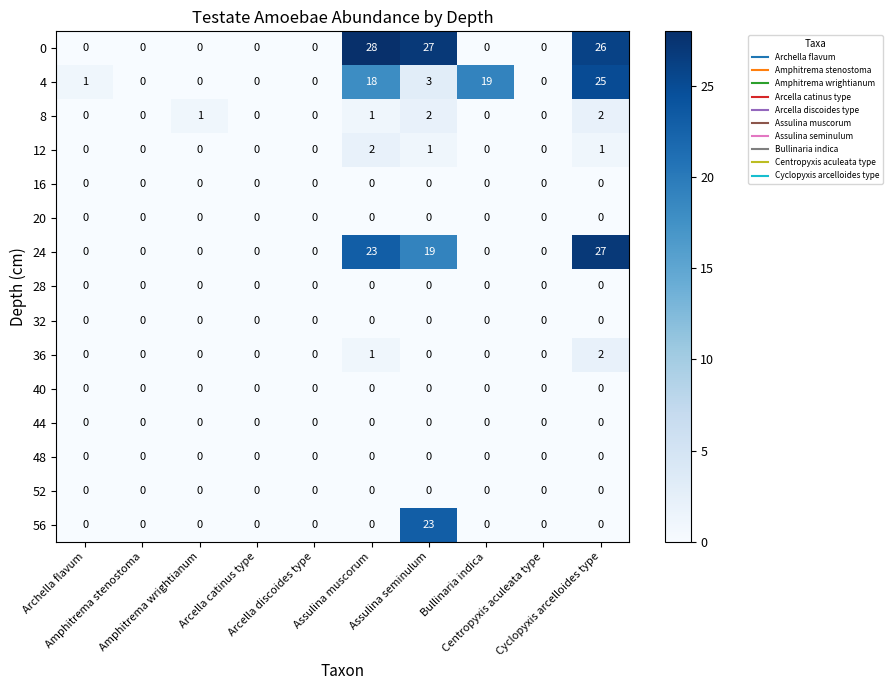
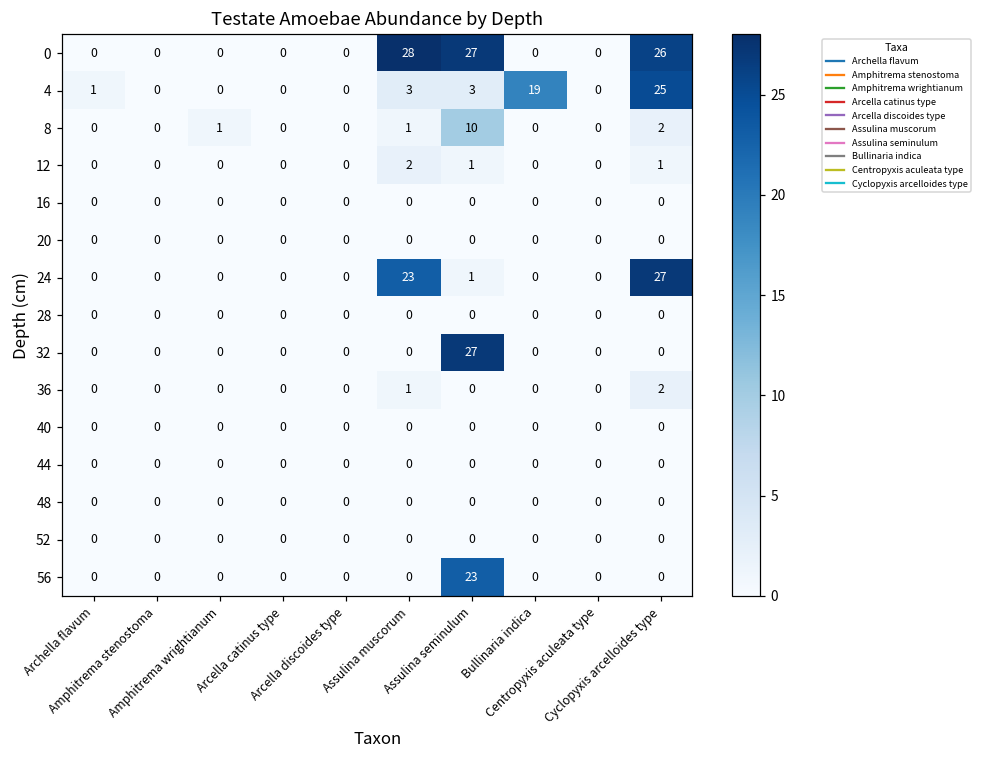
  {
    "0": {
      "Archella flavum": 0,
      "Amphitrema stenostoma": 0,
      "Amphitrema wrightianum": 0,
      "Arcella catinus type": 0,
      "Arcella discoides type": 0,
      "Assulina muscorum": 28,
      "Assulina seminulum": 27,
      "Bullinaria indica": 0,
      "Centropyxis aculeata type": 0,
      "Cyclopyxis arcelloides type": 26
    },
    "4": {
      "Archella flavum": 1,
      "Amphitrema stenostoma": 0,
      "Amphitrema wrightianum": 0,
      "Arcella catinus type": 0,
      "Arcella discoides type": 0,
-     "Assulina muscorum": 18,
+     "Assulina muscorum": 3,
      "Assulina seminulum": 3,
      "Bullinaria indica": 19,
      "Centropyxis aculeata type": 0,
      "Cyclopyxis arcelloides type": 25
    },
    "8": {
      "Archella flavum": 0,
      "Amphitrema stenostoma": 0,
      "Amphitrema wrightianum": 1,
      "Arcella catinus type": 0,
      "Arcella discoides type": 0,
      "Assulina muscorum": 1,
-     "Assulina seminulum": 2,
+     "Assulina seminulum": 10,
      "Bullinaria indica": 0,
      "Centropyxis aculeata type": 0,
      "Cyclopyxis arcelloides type": 2
    },
    "12": {
      "Archella flavum": 0,
      "Amphitrema stenostoma": 0,
      "Amphitrema wrightianum": 0,
      "Arcella catinus type": 0,
      "Arcella discoides type": 0,
      "Assulina muscorum": 2,
      "Assulina seminulum": 1,
      "Bullinaria indica": 0,
      "Centropyxis aculeata type": 0,
      "Cyclopyxis arcelloides type": 1
    },
    "16": {
      "Archella flavum": 0,
      "Amphitrema stenostoma": 0,
      "Amphitrema wrightianum": 0,
      "Arcella catinus type": 0,
      "Arcella discoides type": 0,
      "Assulina muscorum": 0,
      "Assulina seminulum": 0,
      "Bullinaria indica": 0,
      "Centropyxis aculeata type": 0,
      "Cyclopyxis arcelloides type": 0
    },
    "20": {
      "Archella flavum": 0,
      "Amphitrema stenostoma": 0,
      "Amphitrema wrightianum": 0,
      "Arcella catinus type": 0,
      "Arcella discoides type": 0,
      "Assulina muscorum": 0,
      "Assulina seminulum": 0,
      "Bullinaria indica": 0,
      "Centropyxis aculeata type": 0,
      "Cyclopyxis arcelloides type": 0
    },
    "24": {
      "Archella flavum": 0,
      "Amphitrema stenostoma": 0,
      "Amphitrema wrightianum": 0,
      "Arcella catinus type": 0,
      "Arcella discoides type": 0,
      "Assulina muscorum": 23,
-     "Assulina seminulum": 19,
+     "Assulina seminulum": 1,
      "Bullinaria indica": 0,
      "Centropyxis aculeata type": 0,
      "Cyclopyxis arcelloides type": 27
    },
    "28": {
      "Archella flavum": 0,
      "Amphitrema stenostoma": 0,
      "Amphitrema wrightianum": 0,
      "Arcella catinus type": 0,
      "Arcella discoides type": 0,
      "Assulina muscorum": 0,
      "Assulina seminulum": 0,
      "Bullinaria indica": 0,
      "Centropyxis aculeata type": 0,
      "Cyclopyxis arcelloides type": 0
    },
    "32": {
      "Archella flavum": 0,
      "Amphitrema stenostoma": 0,
      "Amphitrema wrightianum": 0,
      "Arcella catinus type": 0,
      "Arcella discoides type": 0,
      "Assulina muscorum": 0,
-     "Assulina seminulum": 0,
+     "Assulina seminulum": 27,
      "Bullinaria indica": 0,
      "Centropyxis aculeata type": 0,
      "Cyclopyxis arcelloides type": 0
    },
    "36": {
      "Archella flavum": 0,
      "Amphitrema stenostoma": 0,
      "Amphitrema wrightianum": 0,
      "Arcella catinus type": 0,
      "Arcella discoides type": 0,
      "Assulina muscorum": 1,
      "Assulina seminulum": 0,
      "Bullinaria indica": 0,
      "Centropyxis aculeata type": 0,
      "Cyclopyxis arcelloides type": 2
    },
    "40": {
      "Archella flavum": 0,
      "Amphitrema stenostoma": 0,
      "Amphitrema wrightianum": 0,
      "Arcella catinus type": 0,
      "Arcella discoides type": 0,
      "Assulina muscorum": 0,
      "Assulina seminulum": 0,
      "Bullinaria indica": 0,
      "Centropyxis aculeata type": 0,
      "Cyclopyxis arcelloides type": 0
    },
    "44": {
      "Archella flavum": 0,
      "Amphitrema stenostoma": 0,
      "Amphitrema wrightianum": 0,
      "Arcella catinus type": 0,
      "Arcella discoides type": 0,
      "Assulina muscorum": 0,
      "Assulina seminulum": 0,
      "Bullinaria indica": 0,
      "Centropyxis aculeata type": 0,
      "Cyclopyxis arcelloides type": 0
    },
    "48": {
      "Archella flavum": 0,
      "Amphitrema stenostoma": 0,
      "Amphitrema wrightianum": 0,
      "Arcella catinus type": 0,
      "Arcella discoides type": 0,
      "Assulina muscorum": 0,
      "Assulina seminulum": 0,
      "Bullinaria indica": 0,
      "Centropyxis aculeata type": 0,
      "Cyclopyxis arcelloides type": 0
    },
    "52": {
      "Archella flavum": 0,
      "Amphitrema stenostoma": 0,
      "Amphitrema wrightianum": 0,
      "Arcella catinus type": 0,
      "Arcella discoides type": 0,
      "Assulina muscorum": 0,
      "Assulina seminulum": 0,
      "Bullinaria indica": 0,
      "Centropyxis aculeata type": 0,
      "Cyclopyxis arcelloides type": 0
    },
    "56": {
      "Archella flavum": 0,
      "Amphitrema stenostoma": 0,
      "Amphitrema wrightianum": 0,
      "Arcella catinus type": 0,
      "Arcella discoides type": 0,
      "Assulina muscorum": 0,
      "Assulina seminulum": 23,
      "Bullinaria indica": 0,
      "Centropyxis aculeata type": 0,
      "Cyclopyxis arcelloides type": 0
    }
  }
